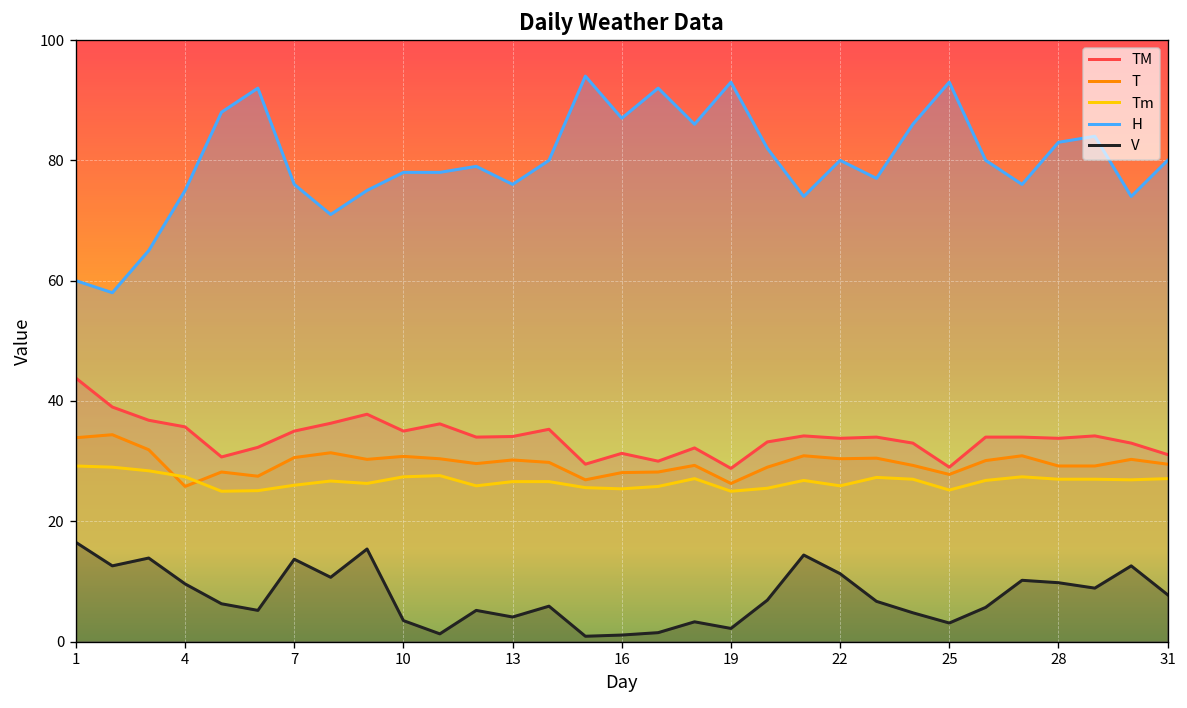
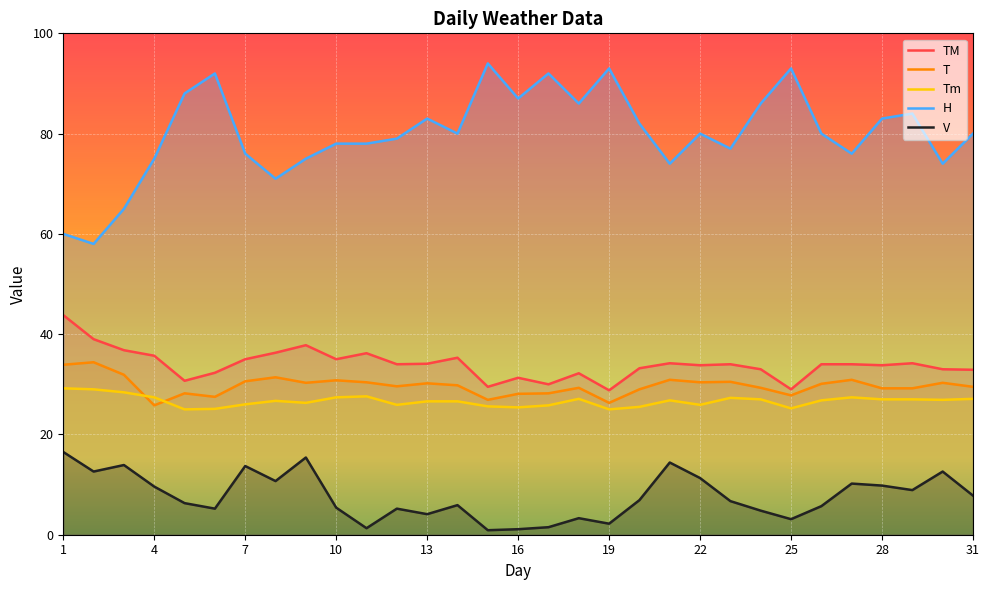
  {
    "TM": {
      "1": 44,
      "4": 36,
      "7": 35,
      "10": 35,
      "13": 34,
      "16": 31,
      "19": 29,
      "22": 34,
      "25": 29,
      "28": 34,
-     "31": 31
+     "31": 33
    },
    "T": {
      "1": 34,
      "4": 26,
      "7": 31,
      "10": 31,
      "13": 30,
      "16": 28,
      "19": 26,
      "22": 30,
      "25": 28,
      "28": 29,
      "31": 30
    },
    "Tm": {
      "1": 29,
      "4": 27,
      "7": 26,
      "10": 27,
      "13": 27,
      "16": 25,
      "19": 25,
      "22": 26,
      "25": 25,
      "28": 27,
      "31": 27
    },
    "H": {
      "1": 60,
      "4": 75,
      "7": 76,
      "10": 78,
-     "13": 76,
+     "13": 83,
      "16": 87,
      "19": 93,
      "22": 80,
      "25": 93,
      "28": 83,
      "31": 80
    },
    "V": {
      "1": 17,
      "4": 10,
      "7": 14,
-     "10": 4,
+     "10": 5,
      "13": 4,
      "16": 1,
      "19": 2,
      "22": 11,
      "25": 3,
      "28": 10,
      "31": 8
    }
  }
